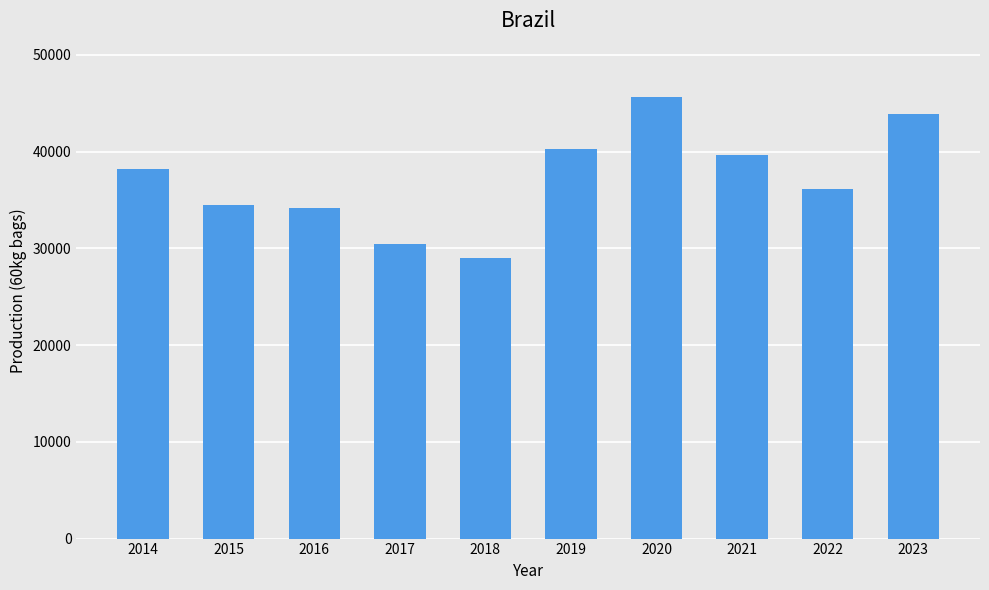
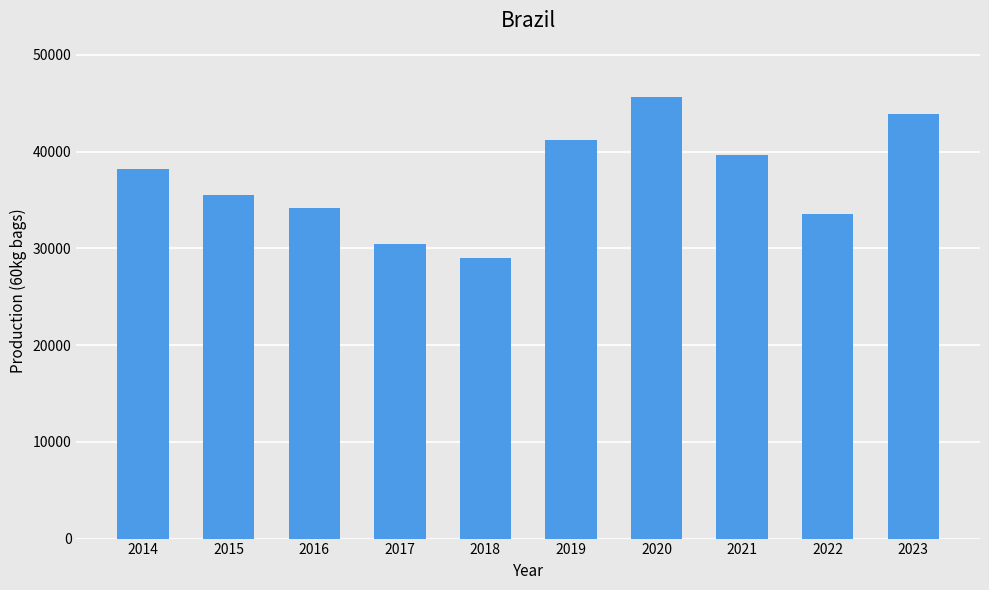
  {
    "2014": 38000,
-   "2015": 34000,
+   "2015": 36000,
    "2016": 34000,
    "2017": 30000,
    "2018": 29000,
-   "2019": 40000,
+   "2019": 41000,
    "2020": 46000,
    "2021": 40000,
-   "2022": 36000,
+   "2022": 34000,
    "2023": 44000
  }
